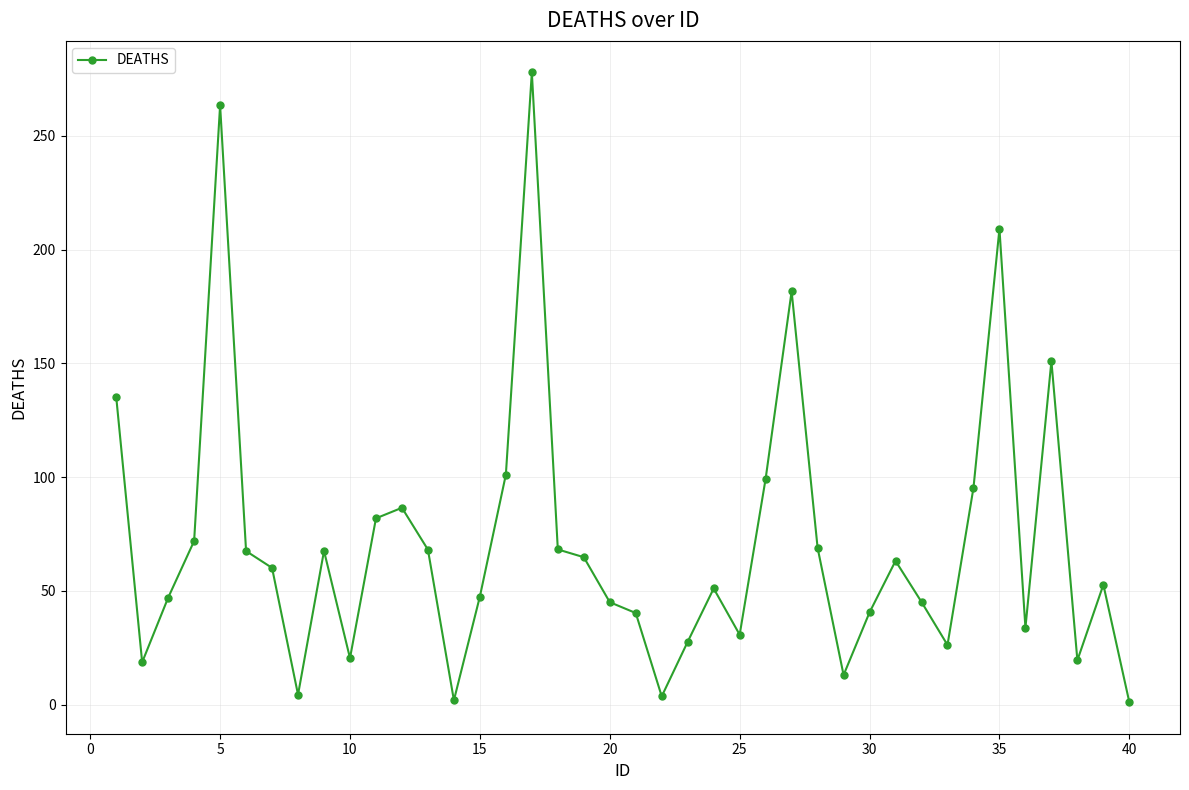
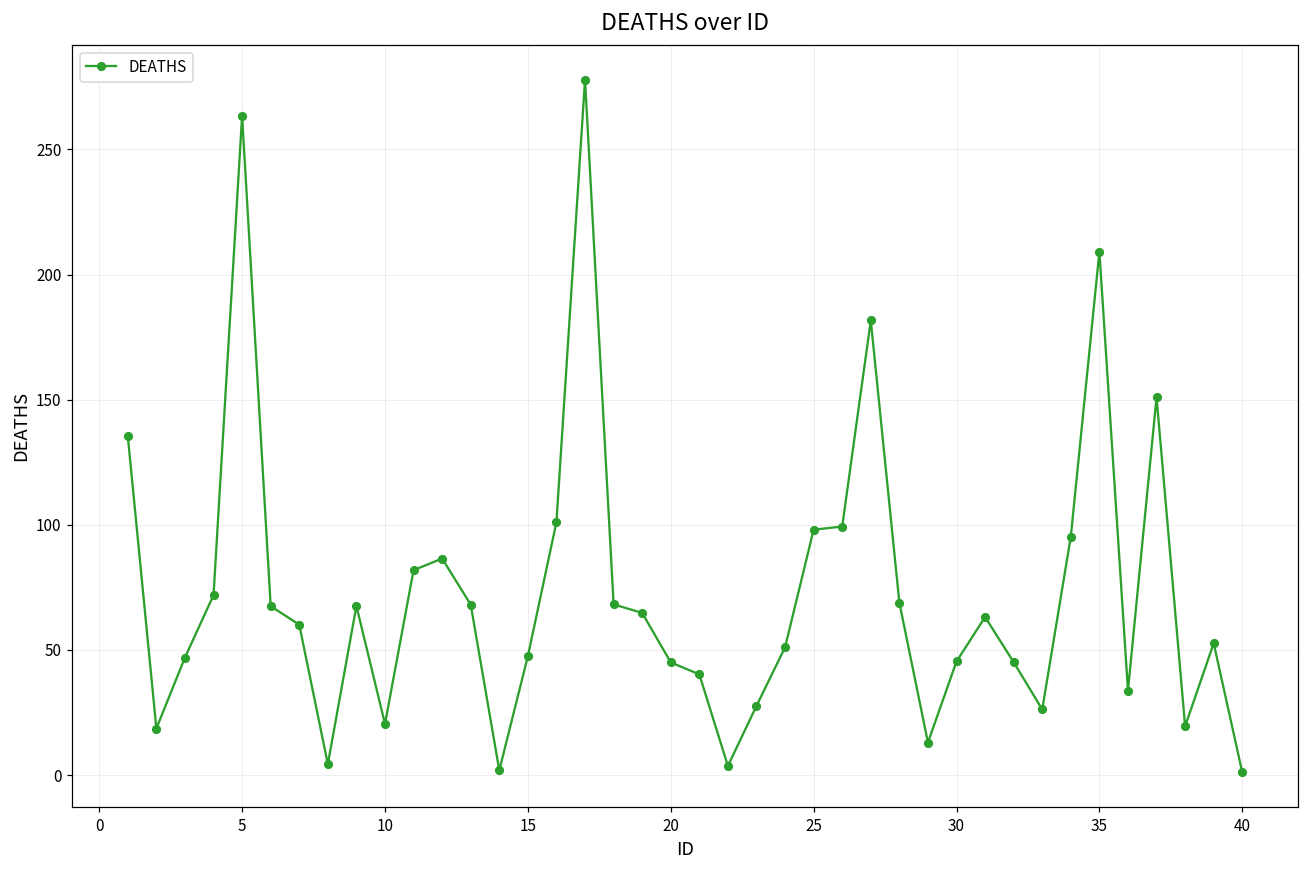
  {
    "5": 263,
    "10": 20,
    "15": 47,
    "20": 45,
-   "25": 31,
-   "30": 41,
+   "25": 98,
+   "30": 45,
    "35": 209,
    "40": 1
  }
